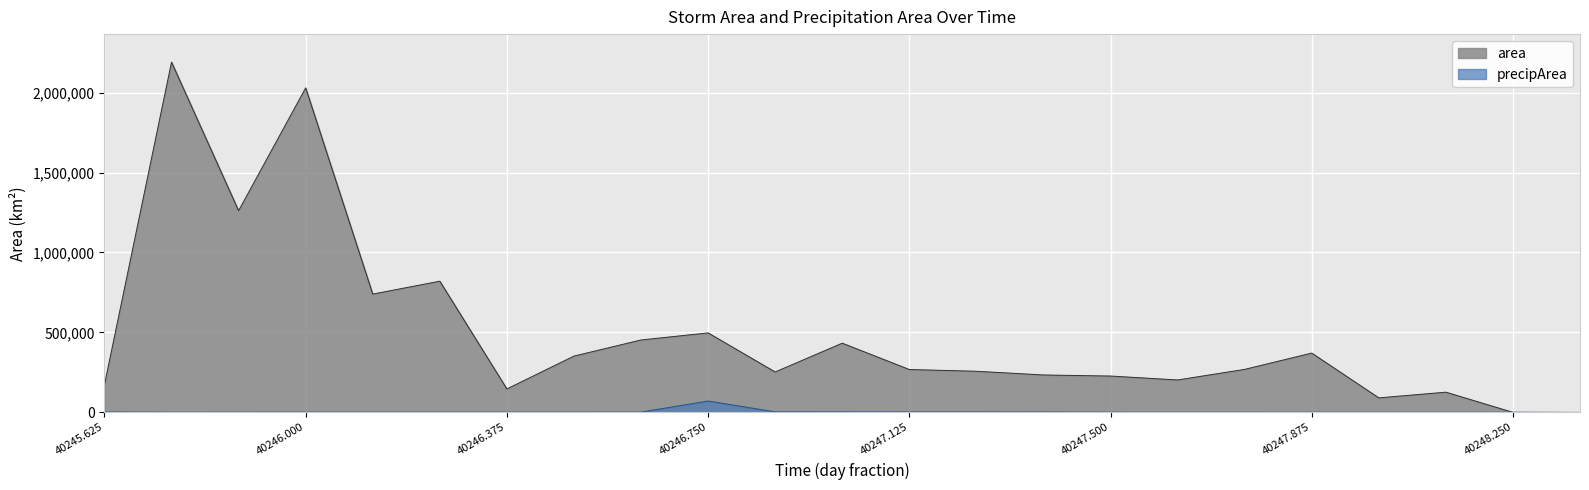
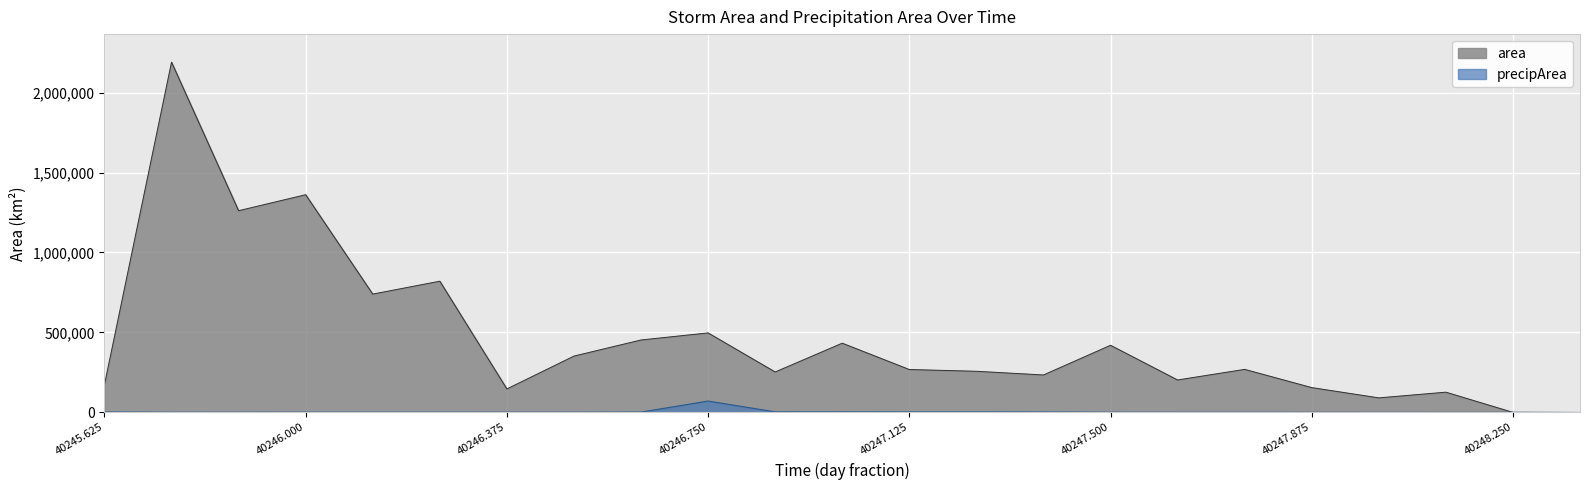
  {
    "area": {
      "40245.625": "170,000",
-     "40246.000": "2,030,000",
+     "40246.000": "1,360,000",
      "40246.375": "150,000",
      "40246.750": "500,000",
      "40247.125": "270,000",
-     "40247.500": "230,000",
-     "40247.875": "370,000"
+     "40247.500": "420,000",
+     "40247.875": "160,000"
    },
    "precipArea": {
      "40245.625": "0",
      "40246.000": "0",
      "40246.375": "0",
      "40246.750": "70,000",
      "40247.125": "0",
      "40247.500": "0",
      "40247.875": "0"
    }
  }
